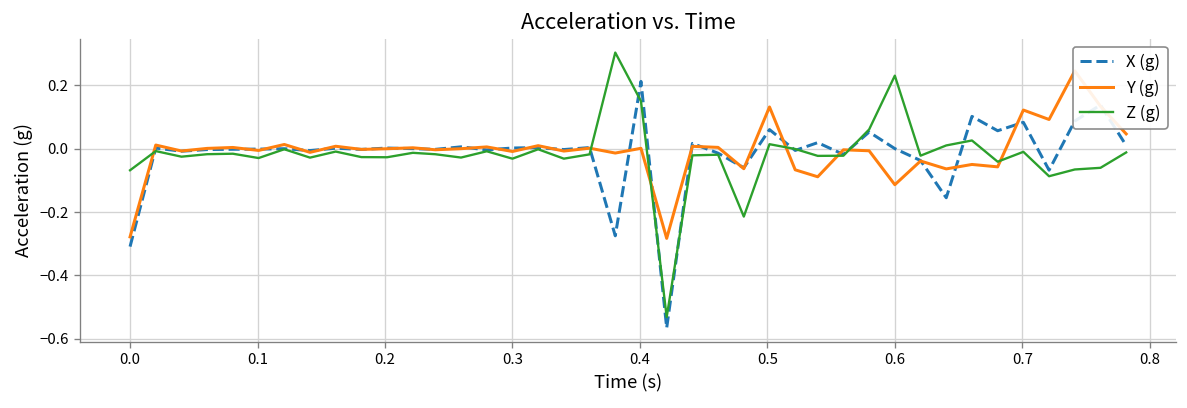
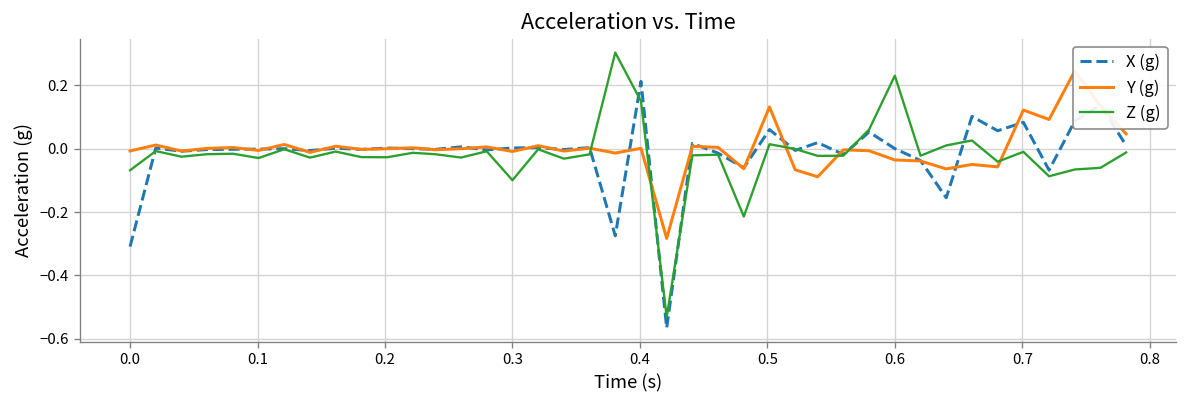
  {
    "X (g)": {
      "0.0": -0.31,
      "0.3": 0.00,
      "0.6": 0.00
    },
    "Y (g)": {
-     "0.0": -0.28,
+     "0.0": -0.01,
      "0.3": -0.01,
-     "0.6": -0.11
+     "0.6": -0.04
    },
    "Z (g)": {
      "0.0": -0.07,
-     "0.3": -0.03,
+     "0.3": -0.10,
      "0.6": 0.23
    }
  }
